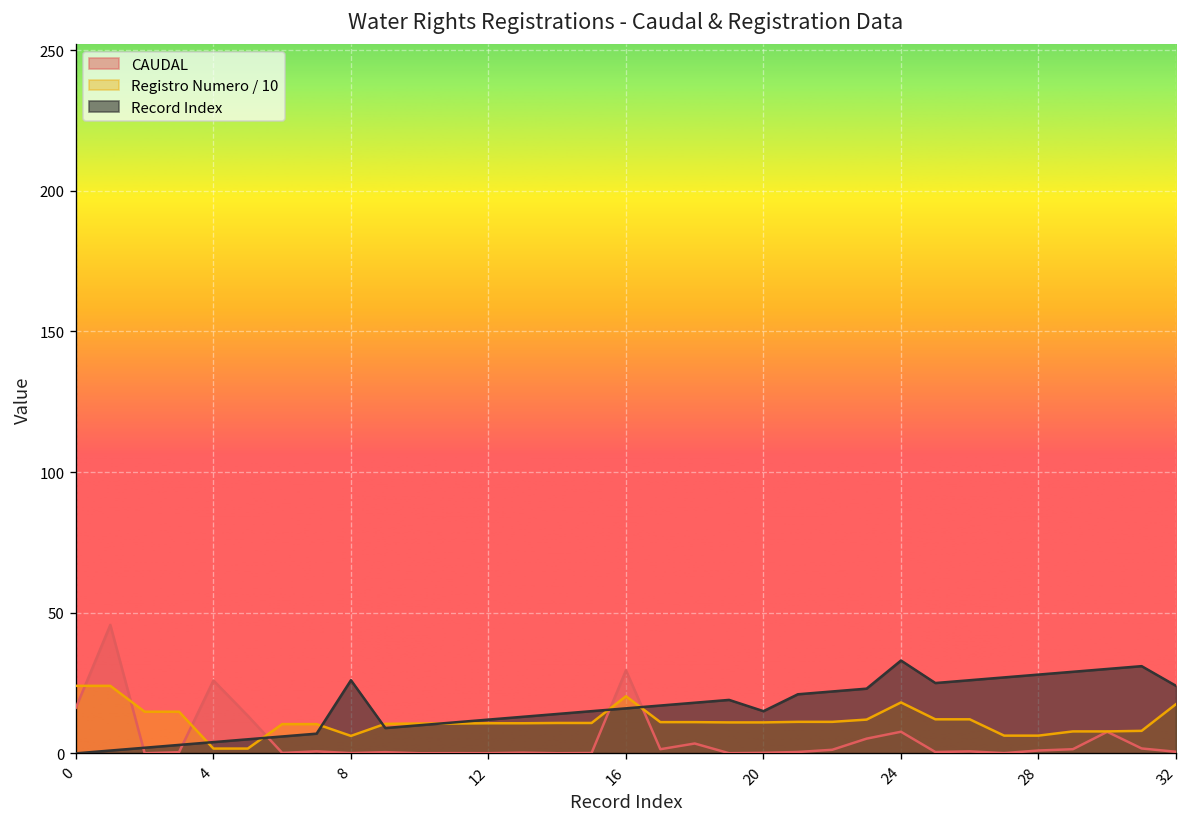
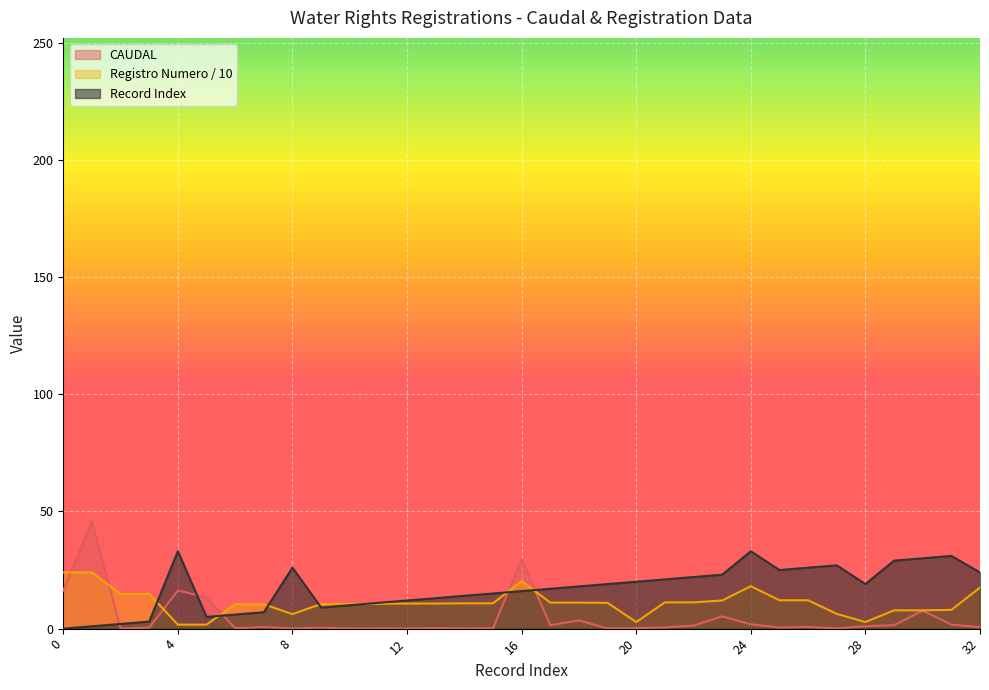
  {
    "CAUDAL": {
      "0": 16,
-     "4": 26,
+     "4": 16,
      "8": 0,
      "12": 0,
      "16": 30,
      "20": 0,
-     "24": 8,
+     "24": 2,
      "28": 1,
      "32": 1
    },
    "Registro Numero / 10": {
      "0": 24,
      "4": 2,
      "8": 6,
      "12": 11,
      "16": 20,
-     "20": 11,
+     "20": 3,
      "24": 18,
-     "28": 6,
+     "28": 3,
      "32": 18
    },
    "Record Index": {
      "0": 0,
-     "4": 4,
+     "4": 33,
      "8": 26,
      "12": 12,
      "16": 16,
-     "20": 15,
+     "20": 20,
      "24": 33,
-     "28": 28,
+     "28": 19,
      "32": 24
    }
  }
